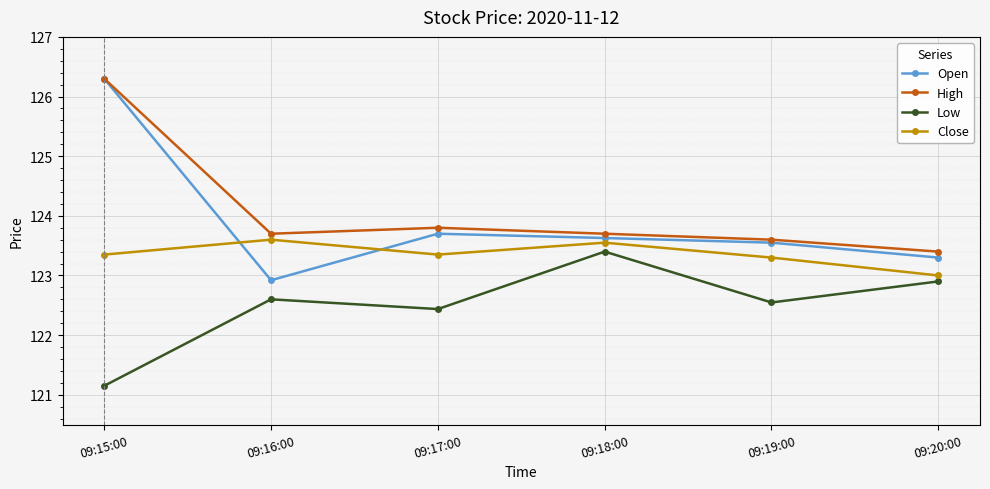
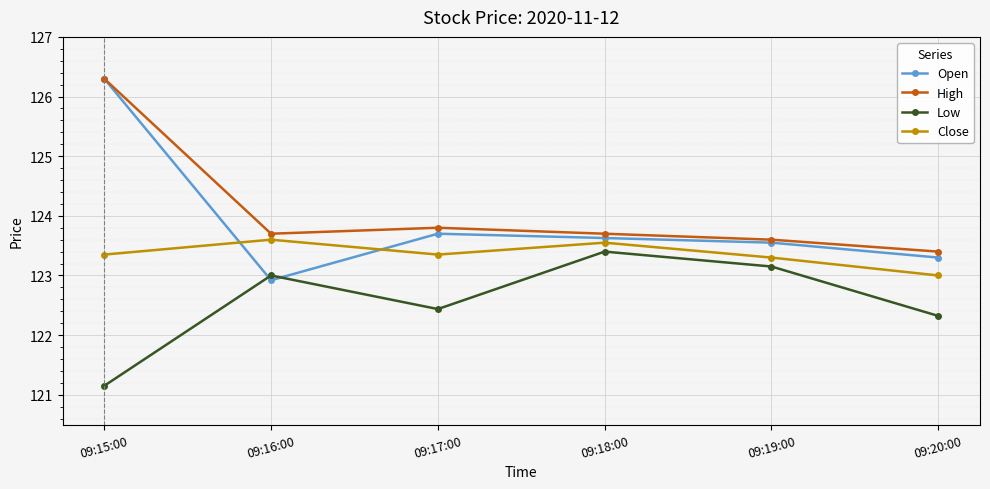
  {
    "Open": {
      "09:16:00": 122.9,
      "09:17:00": 123.7,
      "09:18:00": 123.6,
      "09:19:00": 123.6,
      "09:20:00": 123.3
    },
    "Low": {
      "09:15:00": 121.2,
-     "09:16:00": 122.6,
+     "09:16:00": 123.0,
      "09:17:00": 122.4,
      "09:18:00": 123.4,
-     "09:19:00": 122.5,
-     "09:20:00": 122.9
+     "09:19:00": 123.2,
+     "09:20:00": 122.3
    }
  }
